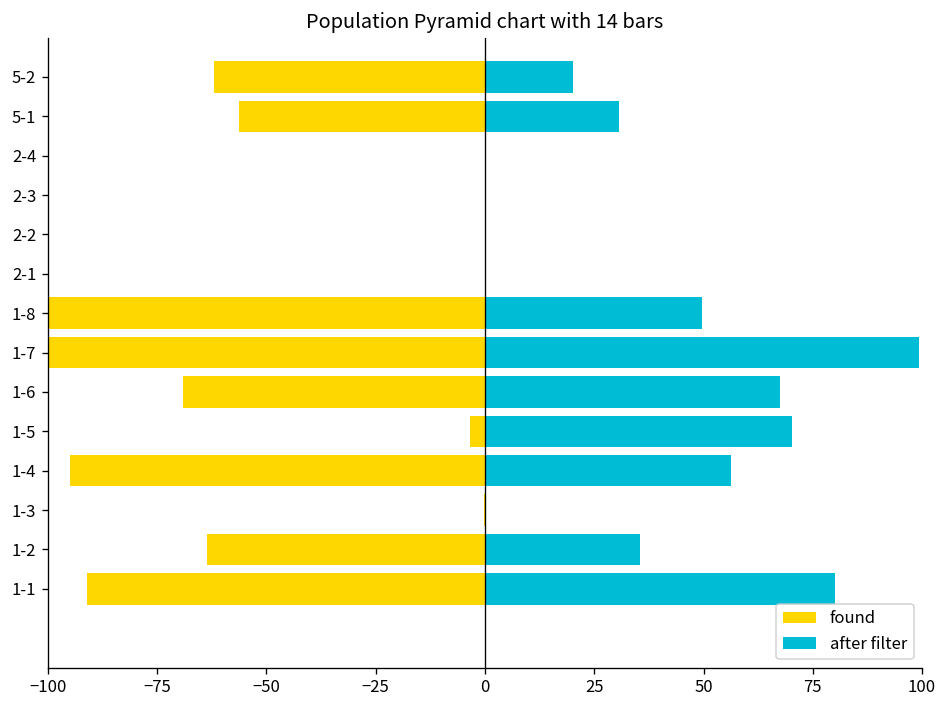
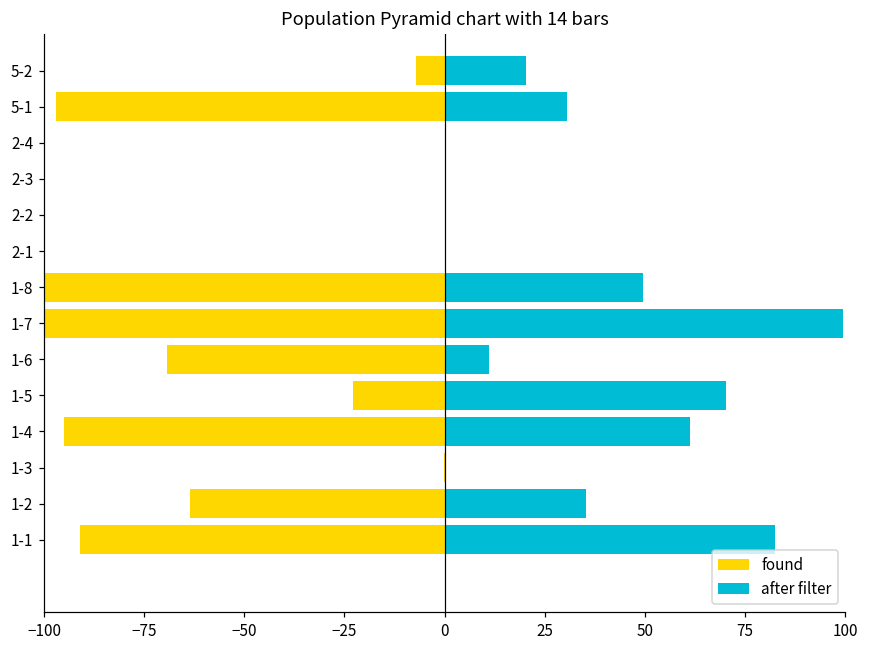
  {
    "found": {
-     "5-2": -62,
-     "5-1": -56,
+     "5-2": -7,
+     "5-1": -97,
      "2-4": 0,
      "2-3": 0,
      "2-2": 0,
      "2-1": 0,
      "1-8": -100,
      "1-7": -100,
      "1-6": -69,
-     "1-5": -3,
+     "1-5": -23,
      "1-4": -95,
      "1-2": -64,
      "1-1": -91
    },
    "after filter": {
      "5-2": 20,
      "5-1": 31,
      "2-4": 0,
      "2-3": 0,
      "2-2": 0,
      "2-1": 0,
      "1-8": 50,
      "1-7": 99,
-     "1-6": 68,
+     "1-6": 11,
      "1-5": 70,
-     "1-4": 56,
+     "1-4": 61,
      "1-3": 0,
      "1-2": 35,
-     "1-1": 80
+     "1-1": 82
    }
  }
